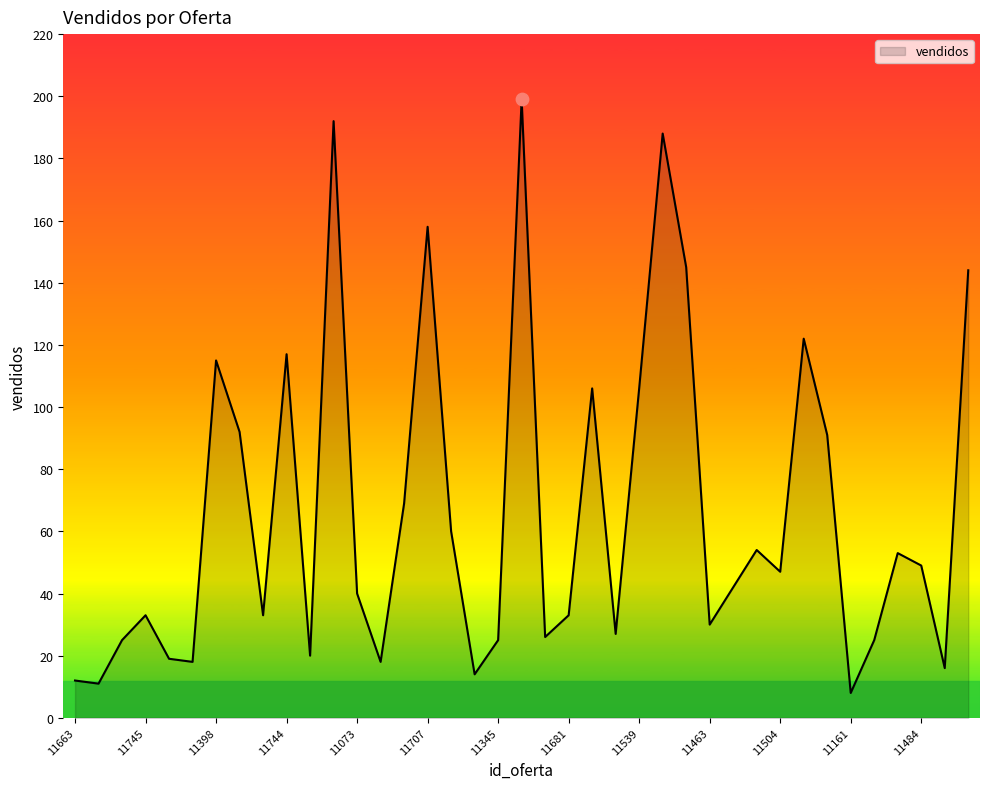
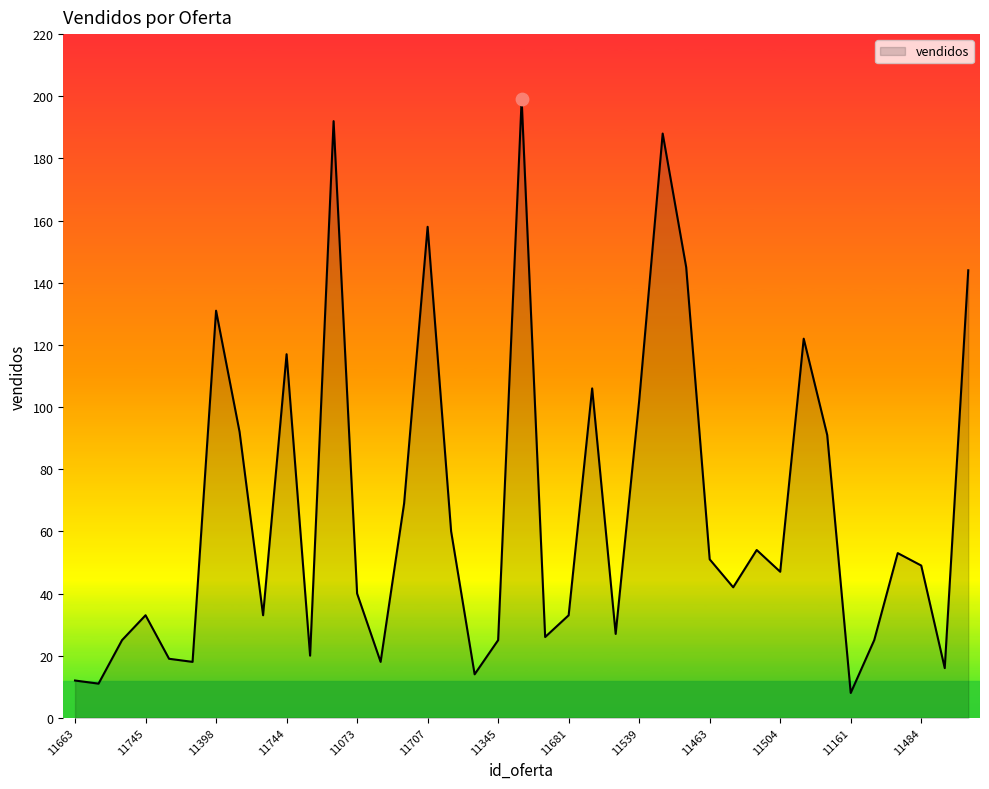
  {
    "vendidos": {
      "11745": 33,
-     "11398": 115,
+     "11398": 131,
      "11744": 117,
      "11073": 40,
      "11707": 158,
      "11345": 25,
      "11681": 33,
-     "11539": 106,
-     "11463": 30,
+     "11539": 102,
+     "11463": 51,
      "11504": 47,
      "11484": 49
    }
  }
